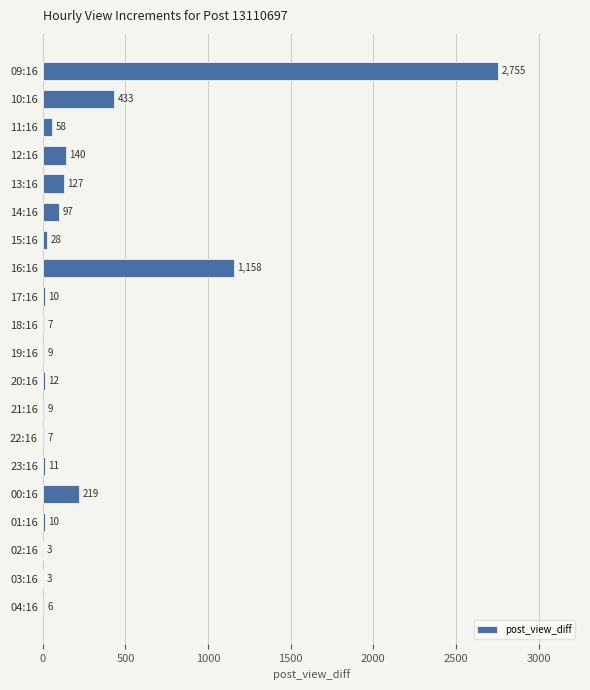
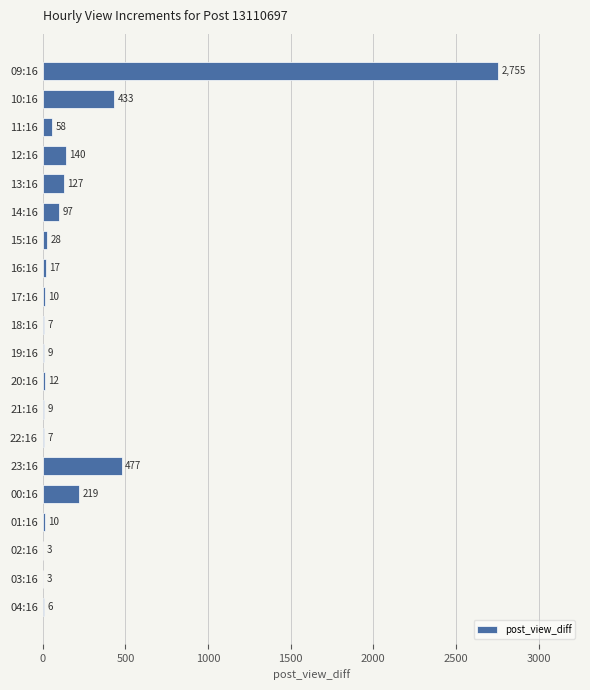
  {
    "09:16": "2,755",
    "10:16": "433",
    "11:16": "58",
    "12:16": "140",
    "13:16": "127",
    "14:16": "97",
    "15:16": "28",
-   "16:16": "1,158",
+   "16:16": "17",
    "17:16": "10",
    "18:16": "7",
    "19:16": "9",
    "20:16": "12",
    "21:16": "9",
    "22:16": "7",
-   "23:16": "11",
+   "23:16": "477",
    "00:16": "219",
    "01:16": "10",
    "02:16": "3",
    "03:16": "3",
    "04:16": "6"
  }
